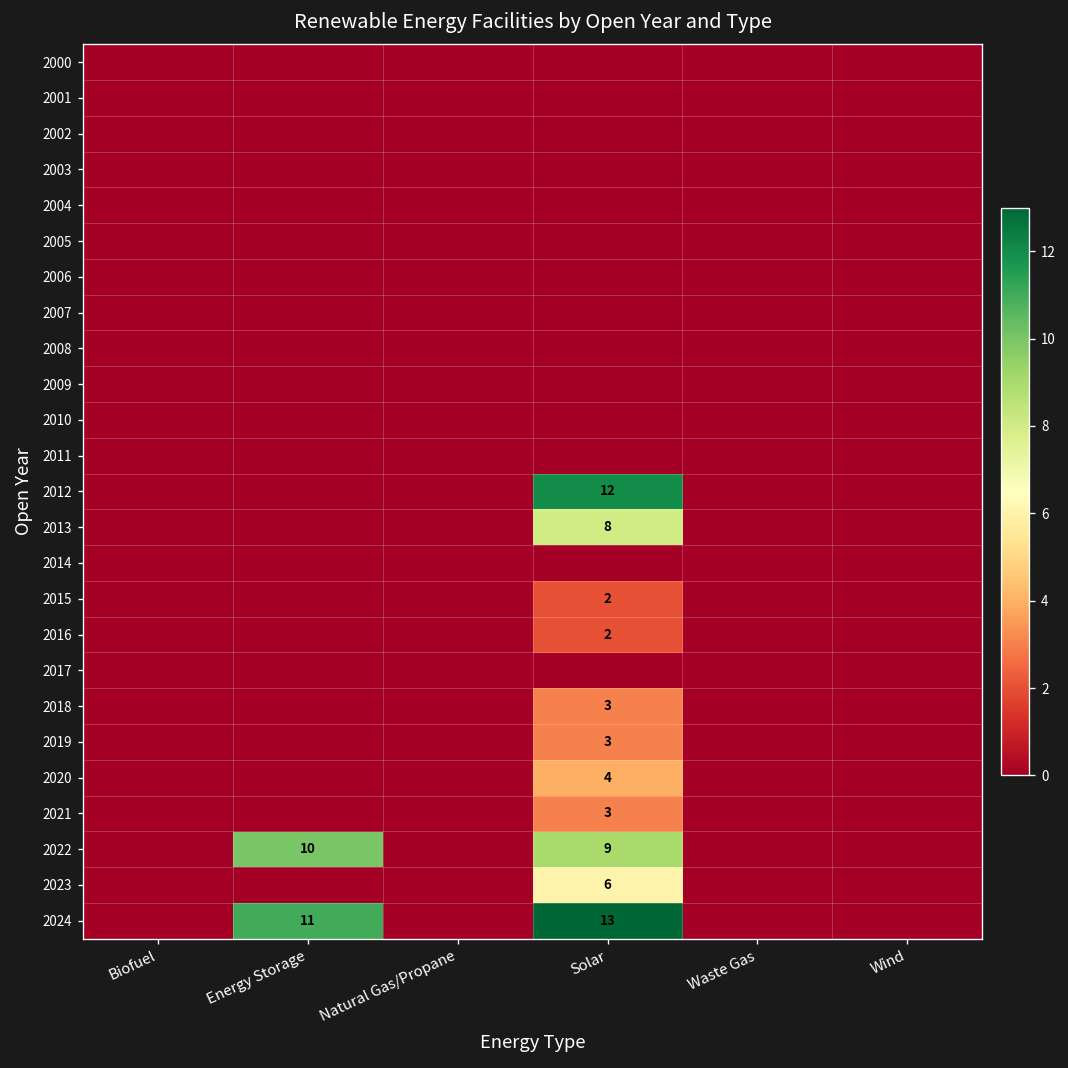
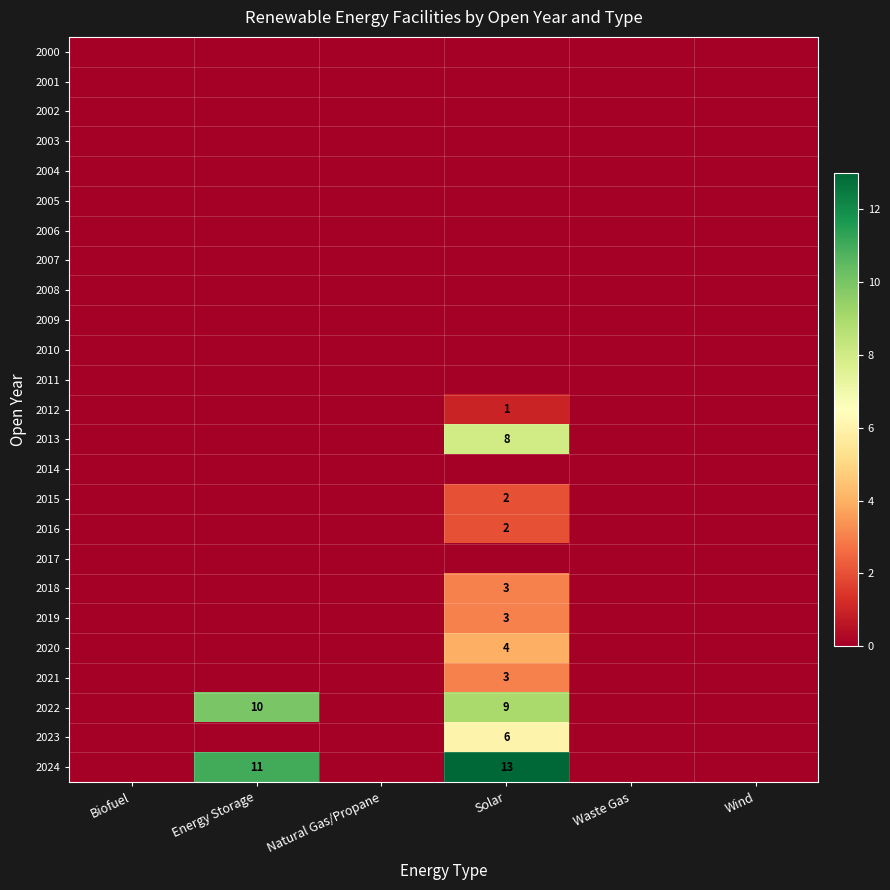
  {
    "2012": {
-     "Solar": 12
+     "Solar": 1
    },
    "2013": {
      "Solar": 8
    },
    "2015": {
      "Solar": 2
    },
    "2016": {
      "Solar": 2
    },
    "2018": {
      "Solar": 3
    },
    "2019": {
      "Solar": 3
    },
    "2020": {
      "Solar": 4
    },
    "2021": {
      "Solar": 3
    },
    "2022": {
      "Energy Storage": 10,
      "Solar": 9
    },
    "2023": {
      "Solar": 6
    },
    "2024": {
      "Energy Storage": 11,
      "Solar": 13
    }
  }
